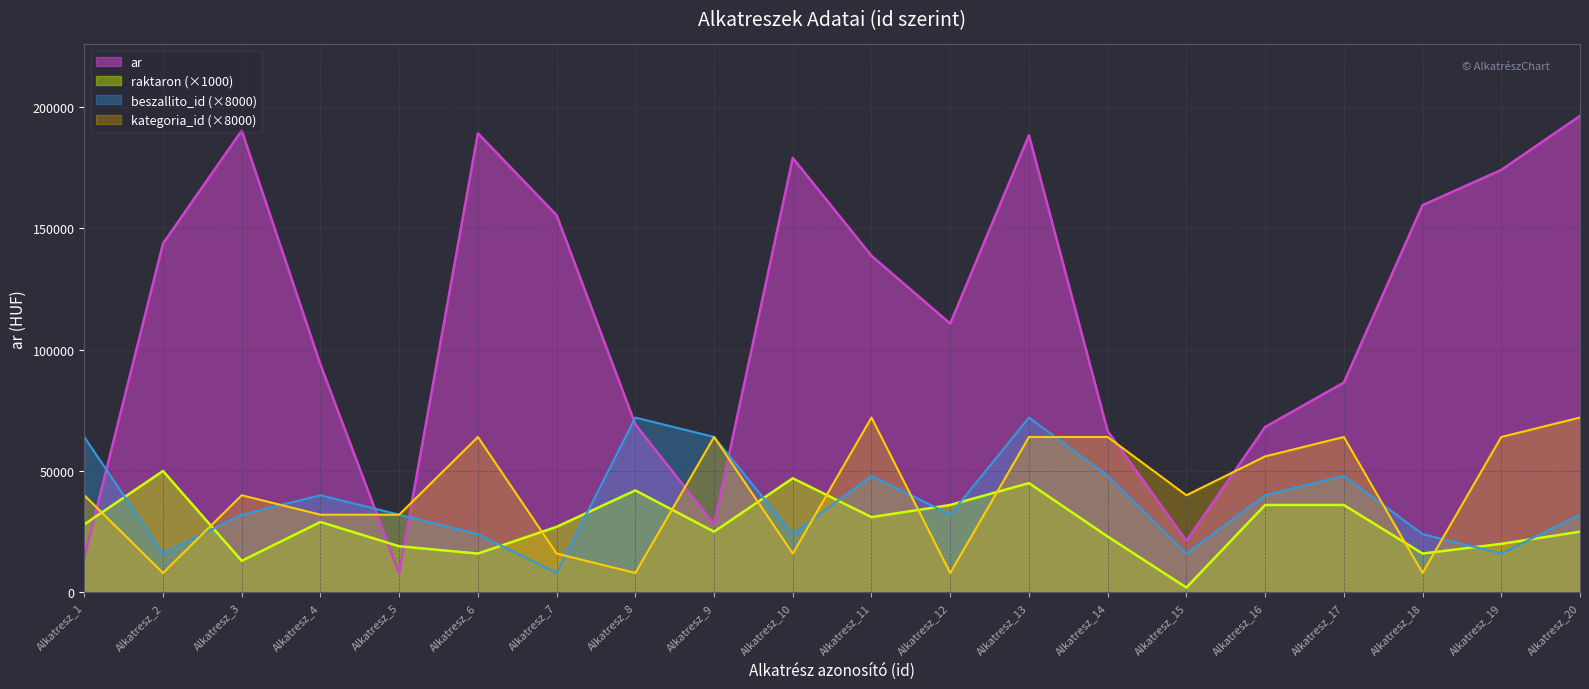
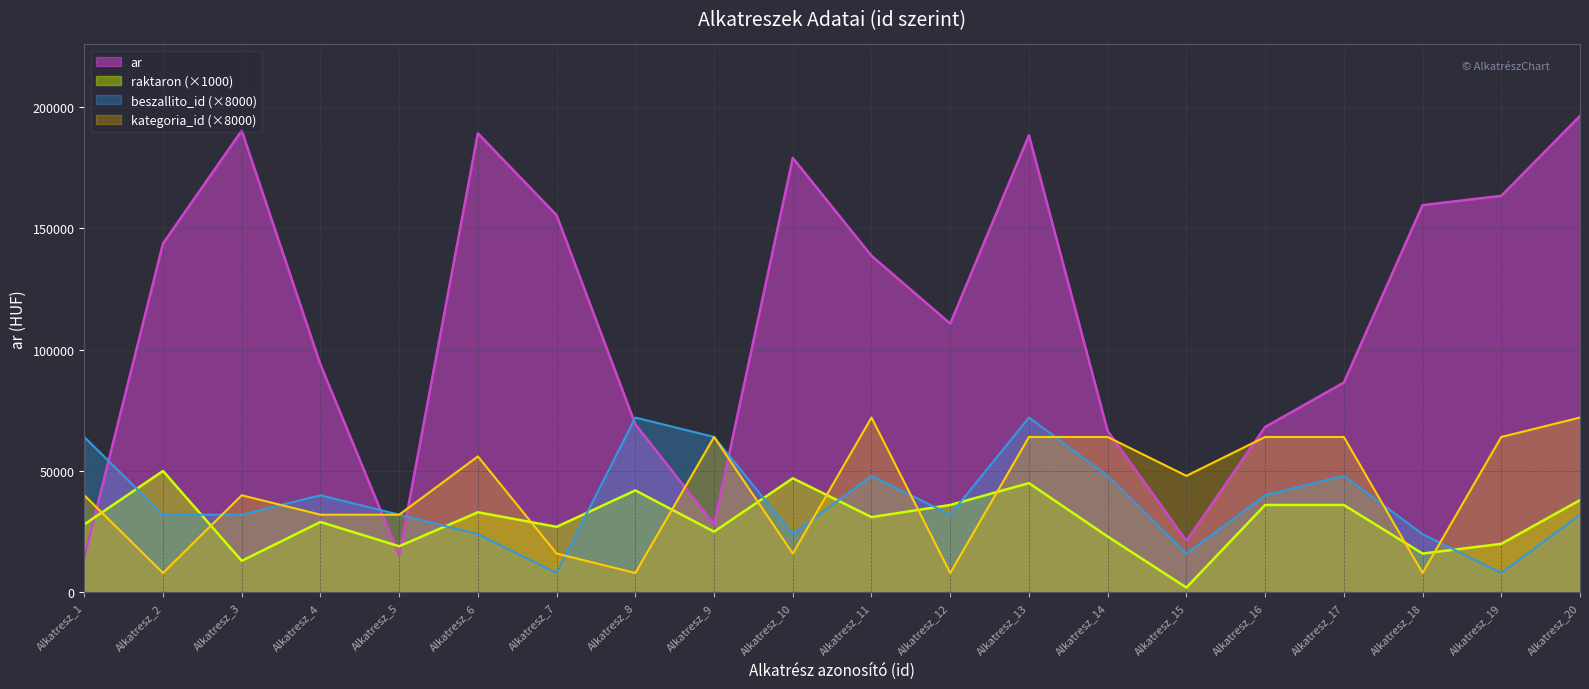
  {
    "ar": {
      "Alkatresz_1": 14000,
      "Alkatresz_2": 144000,
      "Alkatresz_4": 94000,
-     "Alkatresz_5": 8000,
+     "Alkatresz_5": 15000,
      "Alkatresz_6": 189000,
      "Alkatresz_7": 155000,
      "Alkatresz_8": 69000,
      "Alkatresz_9": 28000,
      "Alkatresz_10": 179000,
      "Alkatresz_11": 139000,
      "Alkatresz_12": 111000,
      "Alkatresz_13": 188000,
      "Alkatresz_14": 66000,
      "Alkatresz_15": 21000,
      "Alkatresz_16": 68000,
      "Alkatresz_17": 86000,
      "Alkatresz_18": 159000,
-     "Alkatresz_19": 174000,
+     "Alkatresz_19": 163000,
      "Alkatresz_20": 196000
    },
    "raktaron (×1000)": {
      "Alkatresz_1": 28000,
      "Alkatresz_2": 50000,
      "Alkatresz_3": 13000,
      "Alkatresz_4": 29000,
      "Alkatresz_5": 19000,
-     "Alkatresz_6": 16000,
+     "Alkatresz_6": 33000,
      "Alkatresz_7": 27000,
      "Alkatresz_8": 42000,
      "Alkatresz_9": 25000,
      "Alkatresz_10": 47000,
      "Alkatresz_11": 31000,
      "Alkatresz_12": 36000,
      "Alkatresz_13": 45000,
      "Alkatresz_14": 23000,
      "Alkatresz_15": 2000,
      "Alkatresz_16": 36000,
      "Alkatresz_17": 36000,
      "Alkatresz_18": 16000,
      "Alkatresz_19": 20000,
-     "Alkatresz_20": 25000
+     "Alkatresz_20": 38000
    },
    "beszallito_id (×8000)": {
      "Alkatresz_1": 64000,
-     "Alkatresz_2": 16000,
+     "Alkatresz_2": 32000,
      "Alkatresz_3": 32000,
      "Alkatresz_4": 40000,
      "Alkatresz_6": 24000,
      "Alkatresz_7": 8000,
      "Alkatresz_8": 72000,
      "Alkatresz_10": 24000,
      "Alkatresz_11": 48000,
      "Alkatresz_12": 32000,
      "Alkatresz_13": 72000,
      "Alkatresz_14": 48000,
      "Alkatresz_15": 16000,
      "Alkatresz_16": 40000,
      "Alkatresz_17": 48000,
      "Alkatresz_18": 24000,
-     "Alkatresz_19": 16000,
+     "Alkatresz_19": 8000,
      "Alkatresz_20": 32000
    },
    "kategoria_id (×8000)": {
      "Alkatresz_1": 40000,
      "Alkatresz_2": 8000,
      "Alkatresz_3": 40000,
      "Alkatresz_4": 32000,
-     "Alkatresz_6": 64000,
+     "Alkatresz_6": 56000,
      "Alkatresz_7": 16000,
      "Alkatresz_8": 8000,
      "Alkatresz_10": 16000,
      "Alkatresz_11": 72000,
      "Alkatresz_12": 8000,
      "Alkatresz_13": 64000,
      "Alkatresz_14": 64000,
-     "Alkatresz_15": 40000,
-     "Alkatresz_16": 56000,
+     "Alkatresz_15": 48000,
+     "Alkatresz_16": 64000,
      "Alkatresz_17": 64000,
      "Alkatresz_18": 8000,
      "Alkatresz_19": 64000,
      "Alkatresz_20": 72000
    }
  }
